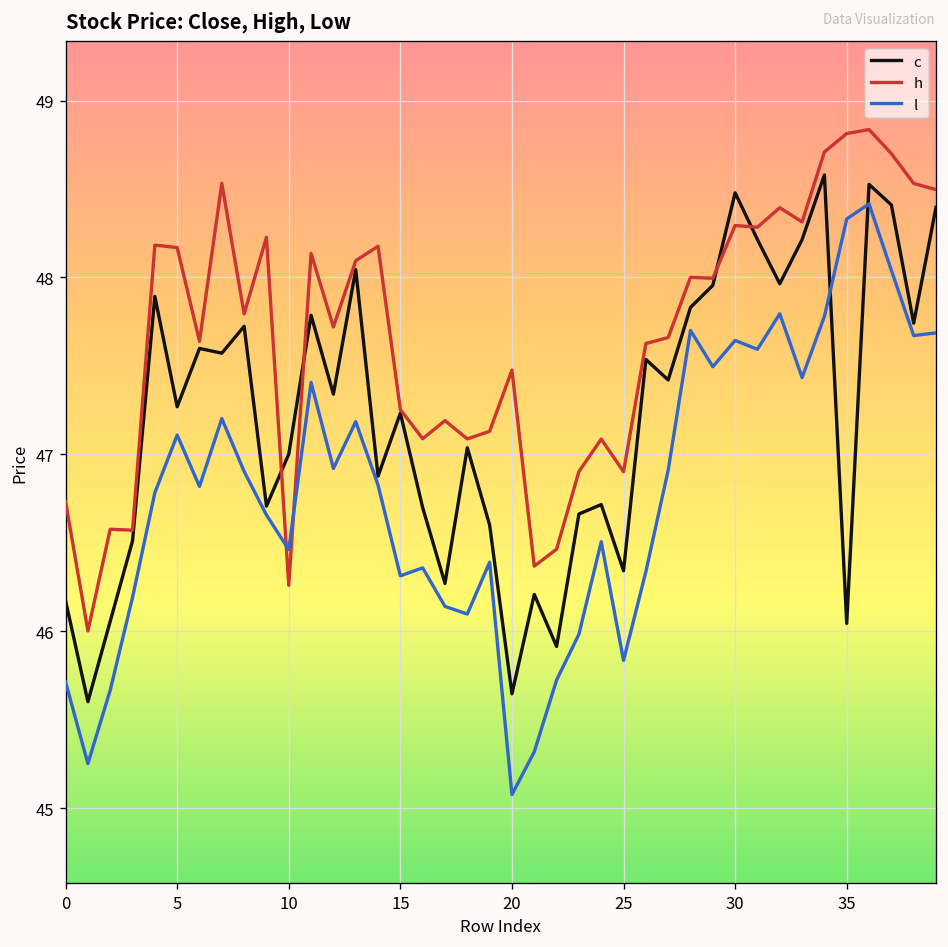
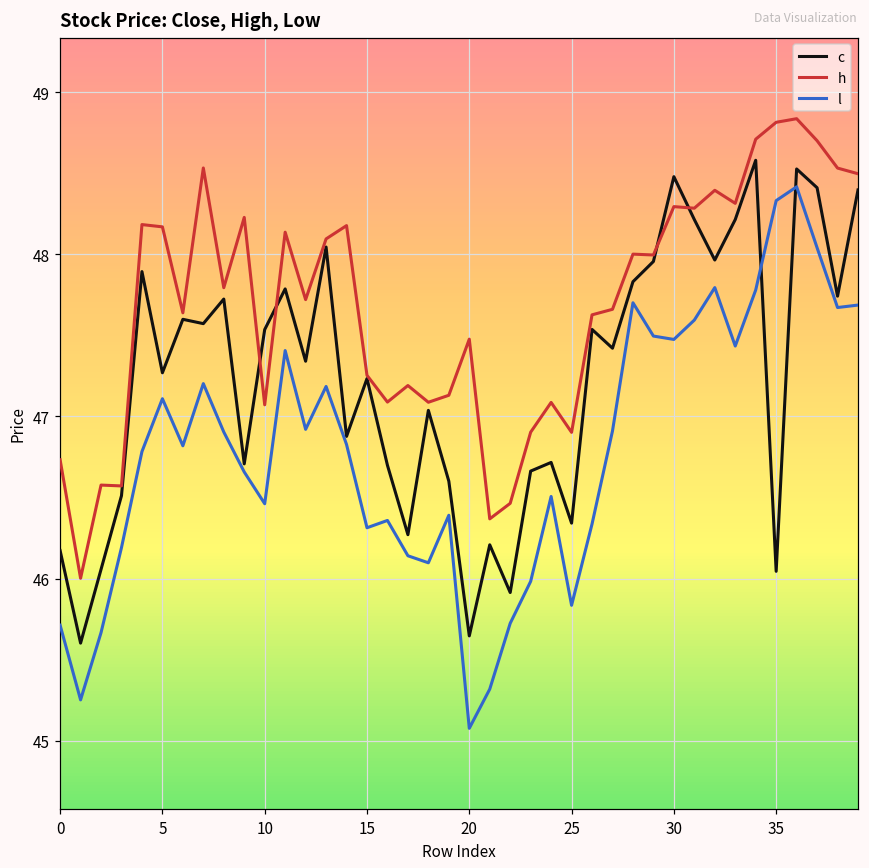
  {
    "c": {
      "0": 46.17,
      "5": 47.27,
-     "10": 47.00,
+     "10": 47.54,
      "15": 47.23,
      "20": 45.65,
      "25": 46.34,
      "30": 48.48,
      "35": 46.04
    },
    "h": {
      "0": 46.73,
      "5": 48.17,
-     "10": 46.26,
+     "10": 47.07,
      "15": 47.25,
      "20": 47.48,
      "25": 46.90,
      "30": 48.29,
      "35": 48.81
    },
    "l": {
      "0": 45.71,
      "5": 47.11,
      "10": 46.46,
      "15": 46.31,
      "20": 45.08,
      "25": 45.84,
-     "30": 47.64,
+     "30": 47.47,
      "35": 48.33
    }
  }
